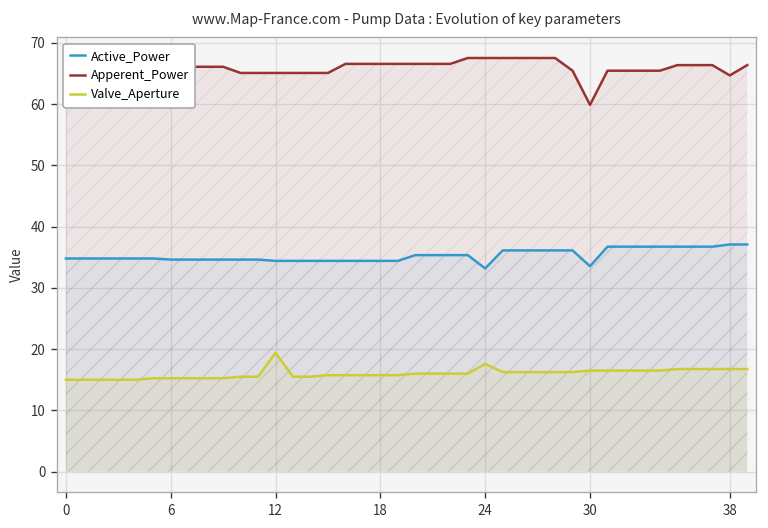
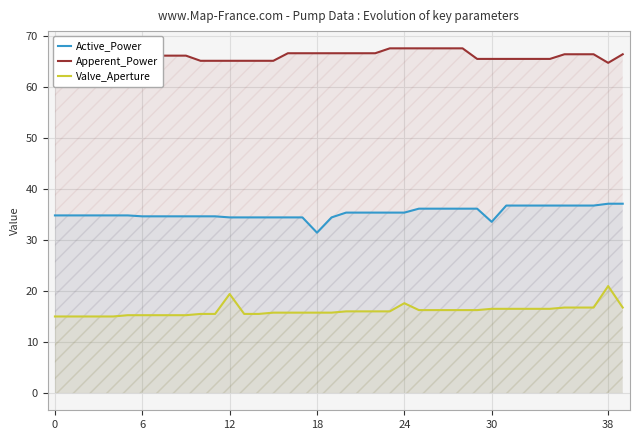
  {
    "Active_Power": {
      "0": 35,
      "6": 35,
      "12": 34,
-     "18": 34,
-     "24": 33,
+     "18": 31,
+     "24": 35,
      "30": 34,
      "38": 37
    },
    "Apperent_Power": {
      "12": 65,
      "18": 67,
      "24": 68,
-     "30": 60,
+     "30": 65,
      "38": 65
    },
    "Valve_Aperture": {
      "0": 15,
      "6": 15,
      "12": 19,
      "18": 16,
      "24": 18,
      "30": 17,
-     "38": 17
+     "38": 21
    }
  }
